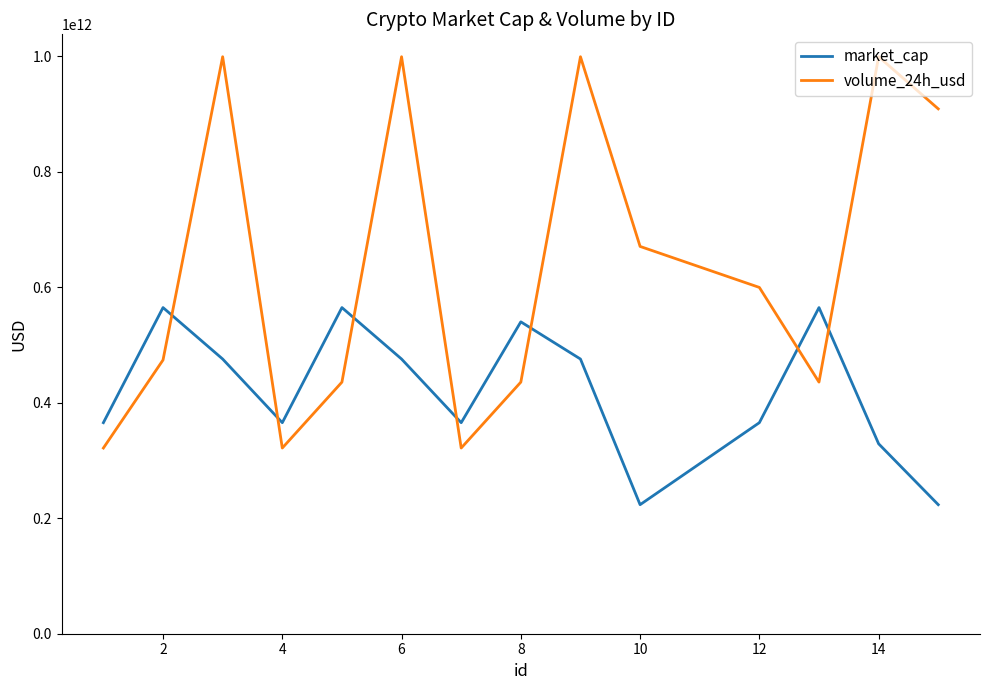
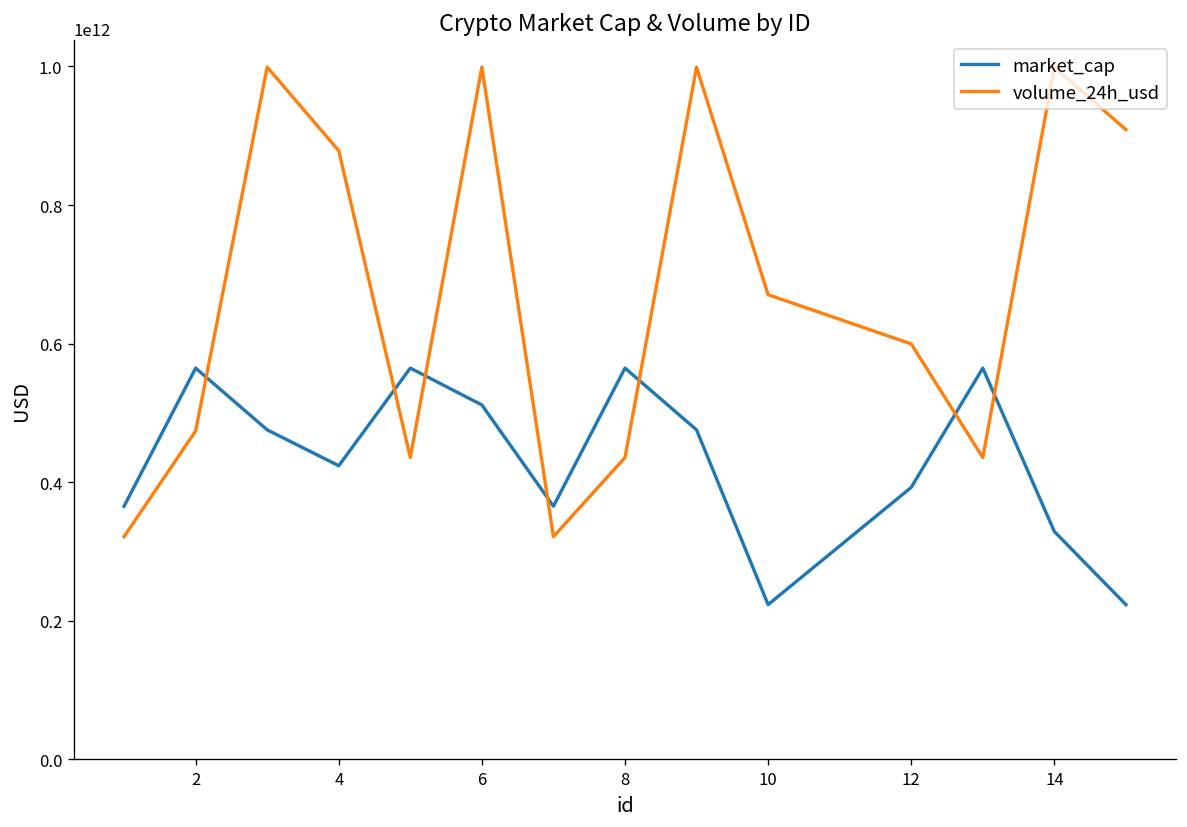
  {
    "market_cap": {
      "2": 560000000000,
-     "4": 370000000000,
-     "6": 480000000000,
-     "8": 540000000000,
+     "4": 420000000000,
+     "6": 510000000000,
+     "8": 560000000000,
      "10": 220000000000,
-     "12": 370000000000,
+     "12": 390000000000,
      "14": 330000000000
    },
    "volume_24h_usd": {
      "2": 470000000000,
-     "4": 320000000000,
+     "4": 880000000000,
      "6": 1000000000000,
      "8": 440000000000,
      "10": 670000000000,
      "12": 600000000000
    }
  }
